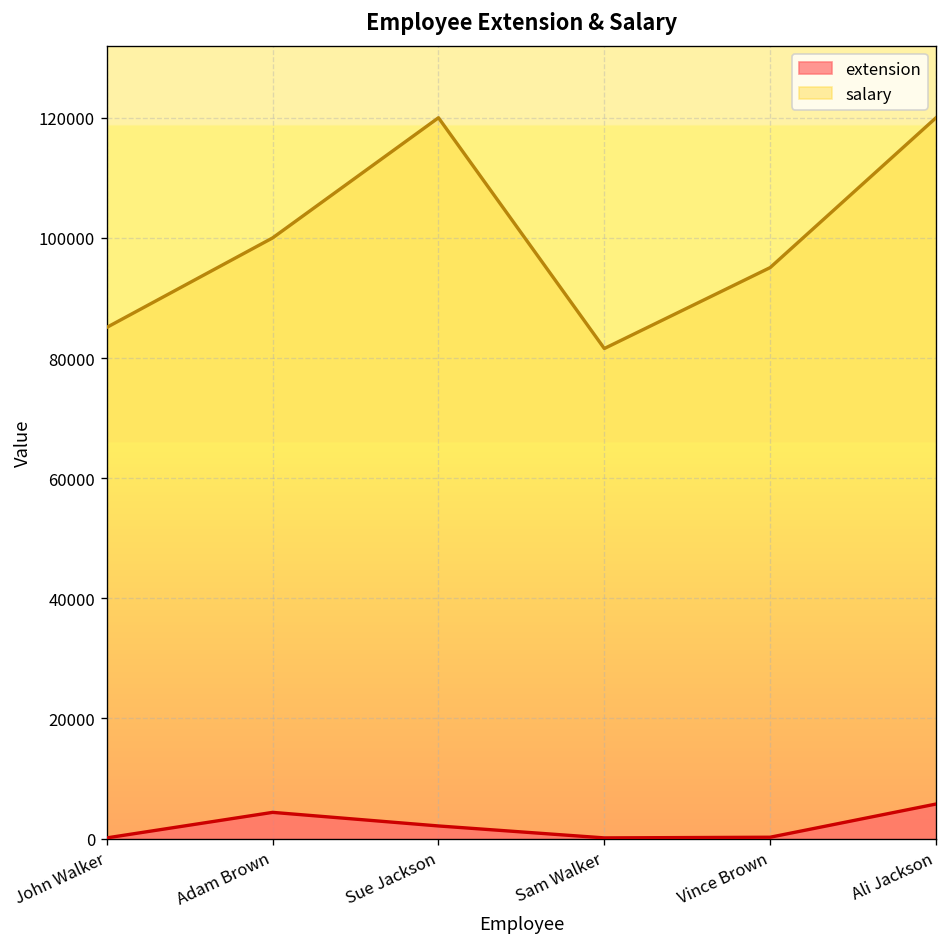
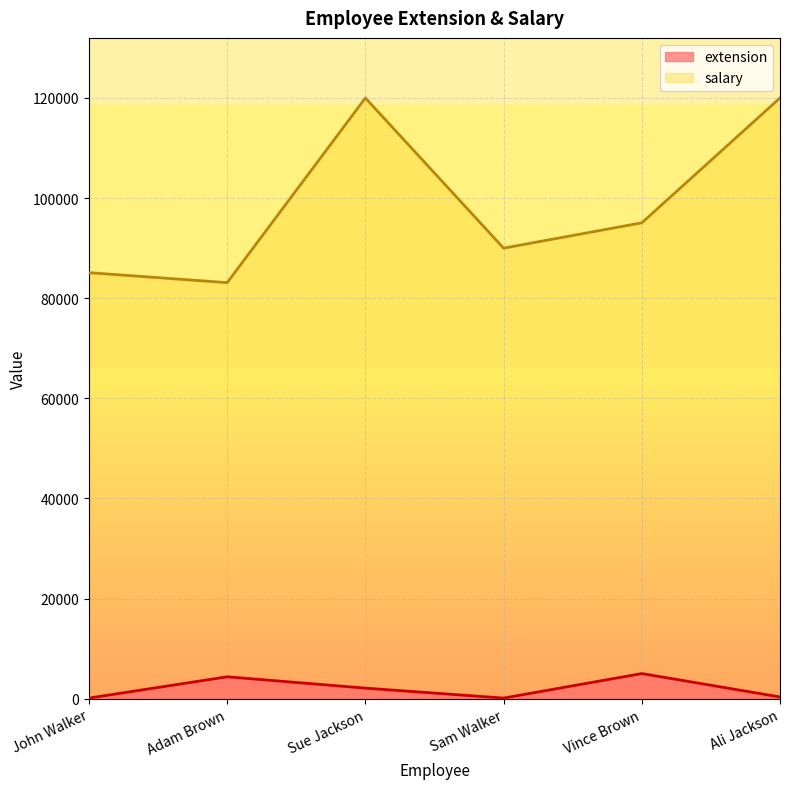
  {
    "extension": {
      "John Walker": 0,
      "Adam Brown": 4000,
      "Sue Jackson": 2000,
      "Sam Walker": 0,
-     "Vince Brown": 0,
-     "Ali Jackson": 6000
+     "Vince Brown": 5000,
+     "Ali Jackson": 0
    },
    "salary": {
      "John Walker": 85000,
-     "Adam Brown": 100000,
+     "Adam Brown": 83000,
      "Sue Jackson": 120000,
-     "Sam Walker": 82000,
+     "Sam Walker": 90000,
      "Vince Brown": 95000,
      "Ali Jackson": 120000
    }
  }
